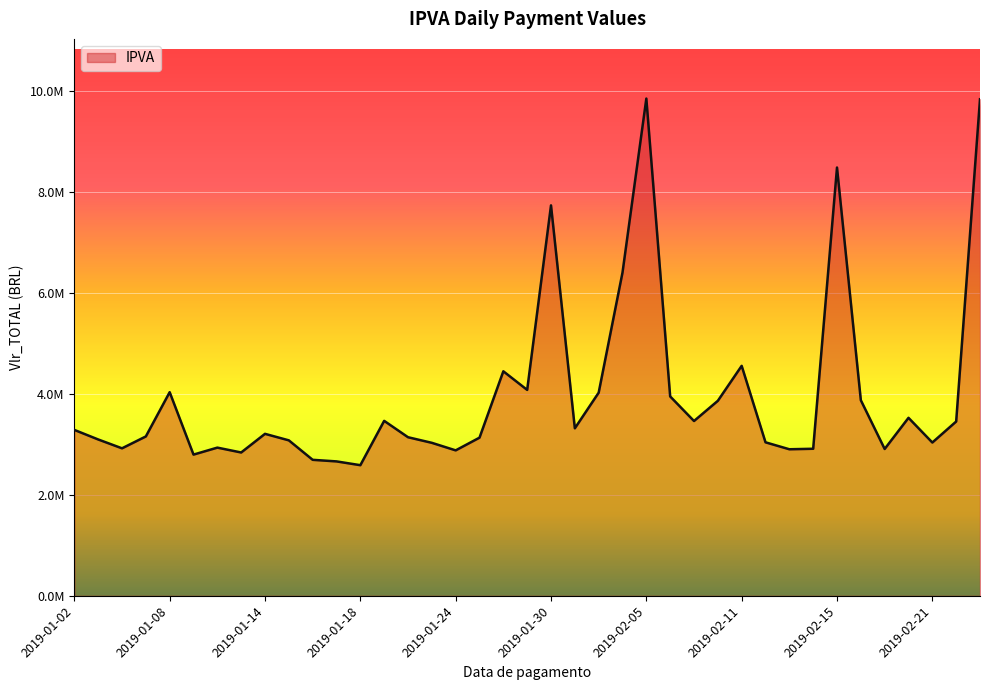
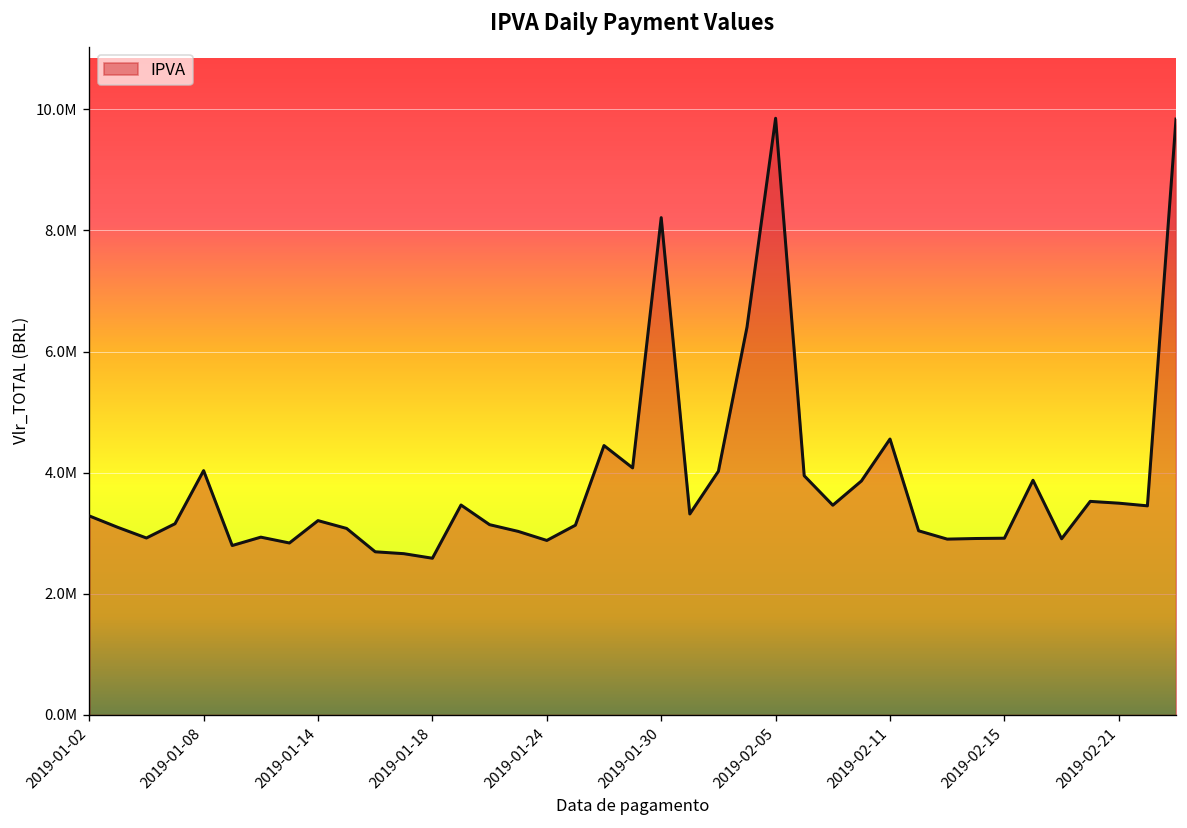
  {
    "2019-01-02": 3300000,
    "2019-01-08": 4000000,
    "2019-01-14": 3200000,
    "2019-01-18": 2600000,
    "2019-01-24": 2900000,
-   "2019-01-30": 7700000,
+   "2019-01-30": 8200000,
    "2019-02-05": 9900000,
    "2019-02-11": 4600000,
-   "2019-02-15": 8500000,
-   "2019-02-21": 3000000
+   "2019-02-15": 2900000,
+   "2019-02-21": 3500000
  }
